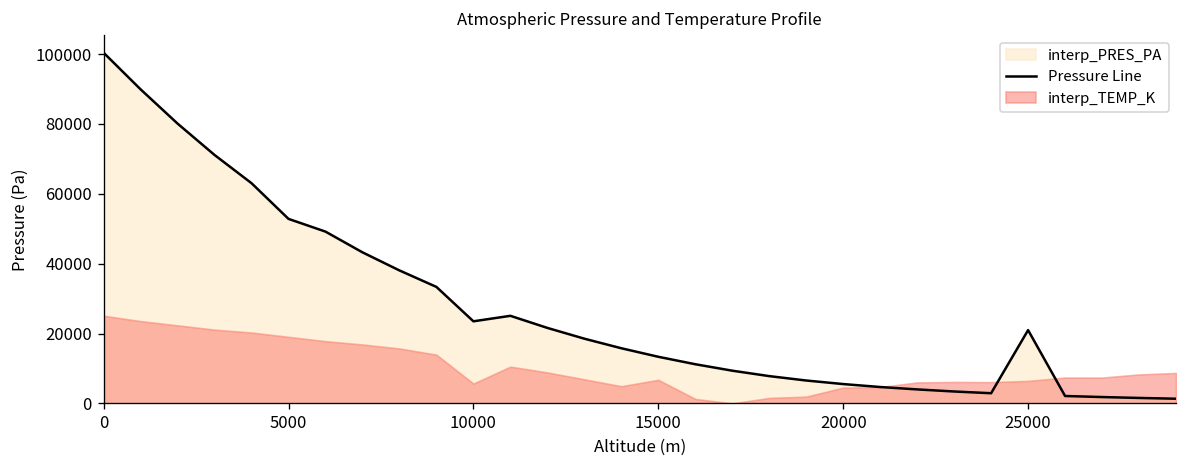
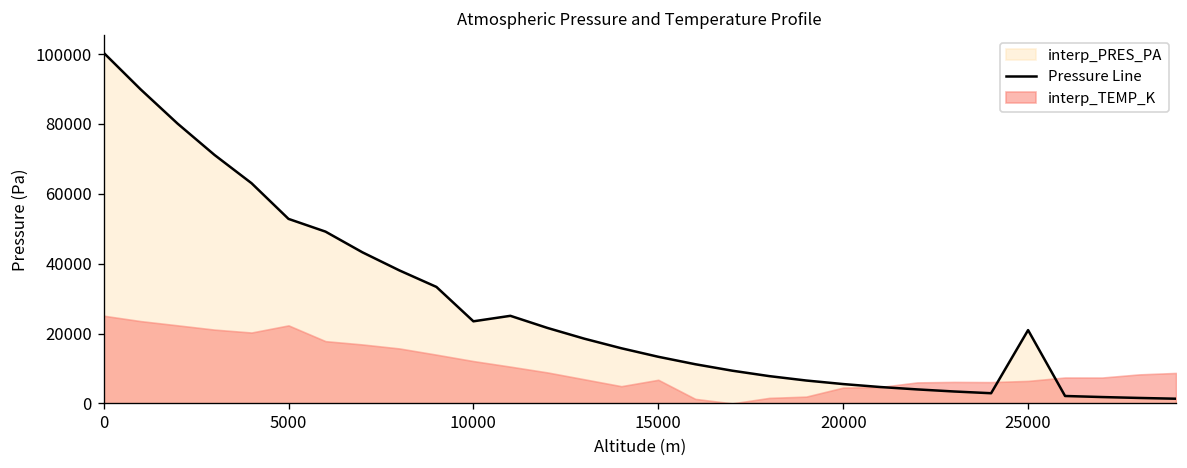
  {
    "interp_PRES_PA": {
      "0": 100000,
      "5000": 53000,
      "10000": 24000,
      "15000": 13000,
      "20000": 6000,
      "25000": 21000
    },
    "interp_TEMP_K": {
      "0": 25000,
-     "5000": 19000,
-     "10000": 6000,
+     "5000": 22000,
+     "10000": 12000,
      "15000": 7000,
      "20000": 5000,
      "25000": 6000
    }
  }
